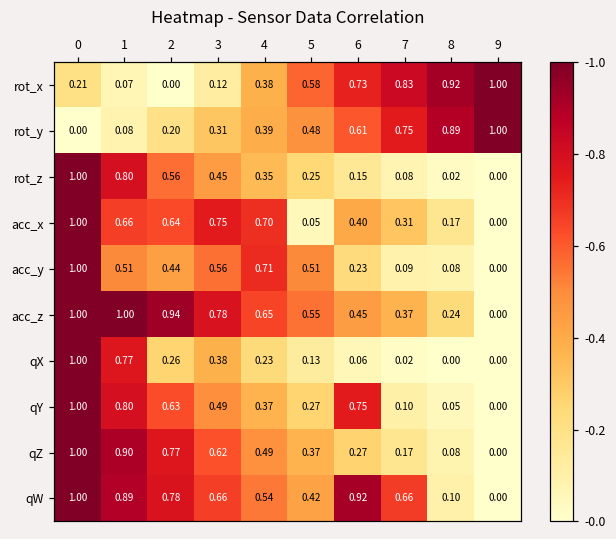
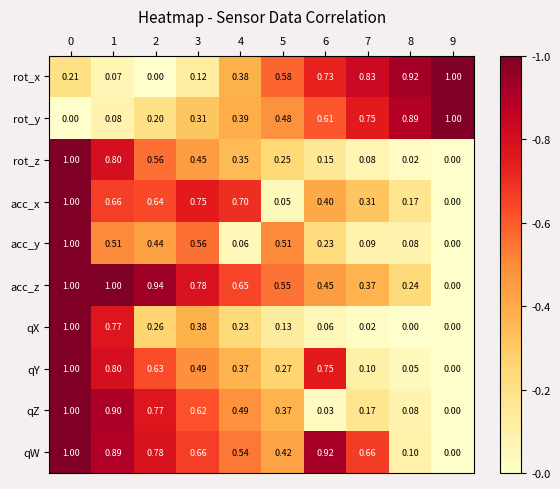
  {
    "rot_x": {
      "0": 0.21,
      "1": 0.07,
      "2": 0.00,
      "3": 0.12,
      "4": 0.38,
      "5": 0.58,
      "6": 0.73,
      "7": 0.83,
      "8": 0.92,
      "9": 1.00
    },
    "rot_y": {
      "0": 0.00,
      "1": 0.08,
      "2": 0.20,
      "3": 0.31,
      "4": 0.39,
      "5": 0.48,
      "6": 0.61,
      "7": 0.75,
      "8": 0.89,
      "9": 1.00
    },
    "rot_z": {
      "0": 1.00,
      "1": 0.80,
      "2": 0.56,
      "3": 0.45,
      "4": 0.35,
      "5": 0.25,
      "6": 0.15,
      "7": 0.08,
      "8": 0.02,
      "9": 0.00
    },
    "acc_x": {
      "0": 1.00,
      "1": 0.66,
      "2": 0.64,
      "3": 0.75,
      "4": 0.70,
      "5": 0.05,
      "6": 0.40,
      "7": 0.31,
      "8": 0.17,
      "9": 0.00
    },
    "acc_y": {
      "0": 1.00,
      "1": 0.51,
      "2": 0.44,
      "3": 0.56,
-     "4": 0.71,
+     "4": 0.06,
      "5": 0.51,
      "6": 0.23,
      "7": 0.09,
      "8": 0.08,
      "9": 0.00
    },
    "acc_z": {
      "0": 1.00,
      "1": 1.00,
      "2": 0.94,
      "3": 0.78,
      "4": 0.65,
      "5": 0.55,
      "6": 0.45,
      "7": 0.37,
      "8": 0.24,
      "9": 0.00
    },
    "qX": {
      "0": 1.00,
      "1": 0.77,
      "2": 0.26,
      "3": 0.38,
      "4": 0.23,
      "5": 0.13,
      "6": 0.06,
      "7": 0.02,
      "8": 0.00,
      "9": 0.00
    },
    "qY": {
      "0": 1.00,
      "1": 0.80,
      "2": 0.63,
      "3": 0.49,
      "4": 0.37,
      "5": 0.27,
      "6": 0.75,
      "7": 0.10,
      "8": 0.05,
      "9": 0.00
    },
    "qZ": {
      "0": 1.00,
      "1": 0.90,
      "2": 0.77,
      "3": 0.62,
      "4": 0.49,
      "5": 0.37,
-     "6": 0.27,
+     "6": 0.03,
      "7": 0.17,
      "8": 0.08,
      "9": 0.00
    },
    "qW": {
      "0": 1.00,
      "1": 0.89,
      "2": 0.78,
      "3": 0.66,
      "4": 0.54,
      "5": 0.42,
      "6": 0.92,
      "7": 0.66,
      "8": 0.10,
      "9": 0.00
    }
  }
